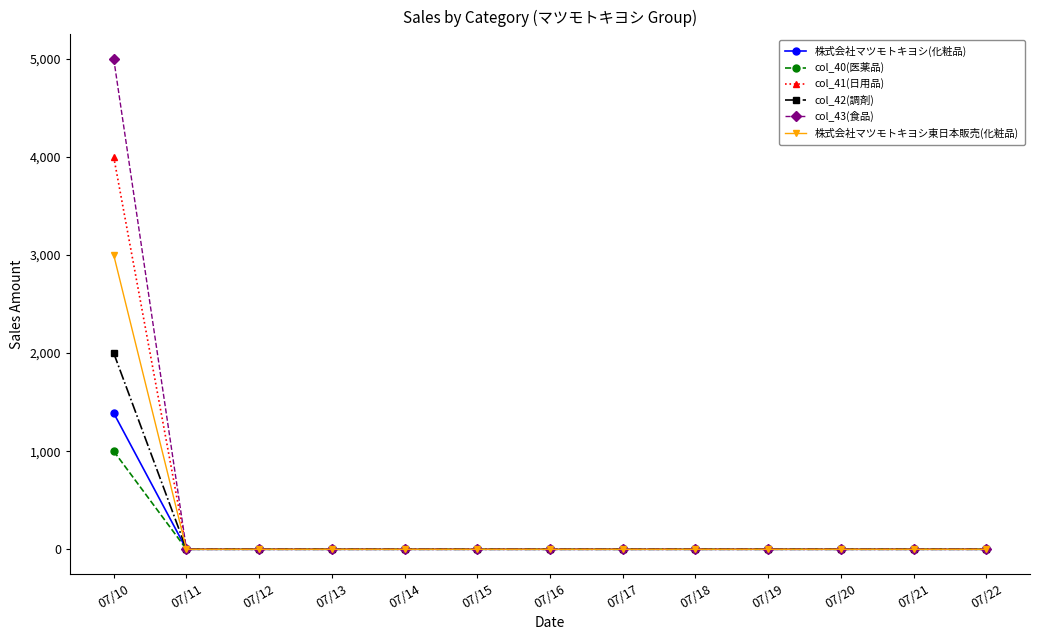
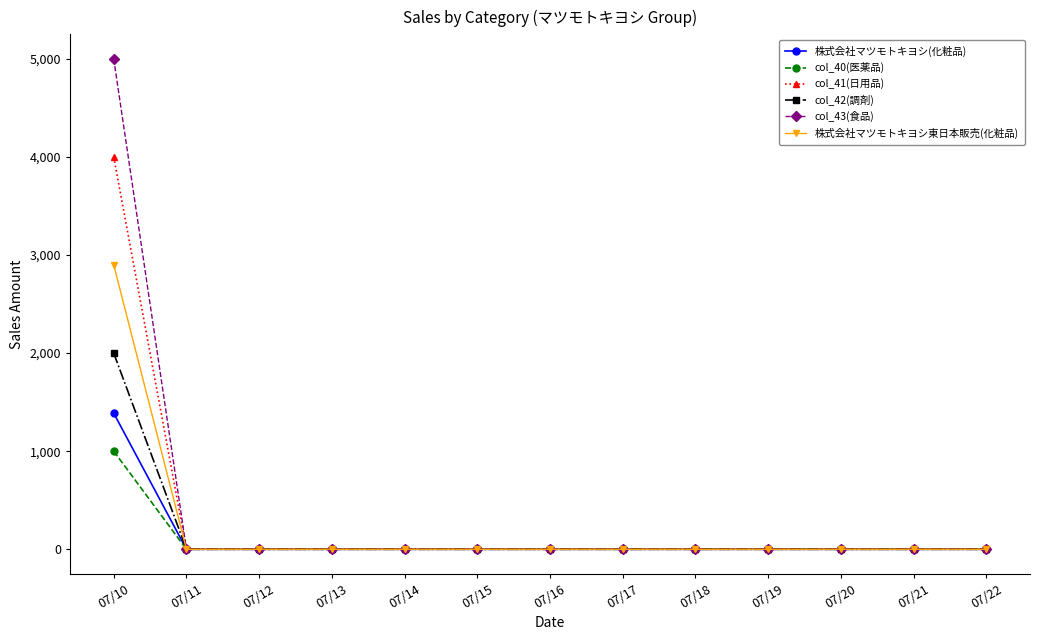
  {
    "株式会社マツモトキヨシ(化粧品)": {
      "07/10": "1,400"
    },
    "col_40(医薬品)": {
      "07/10": "1,000"
    },
    "col_41(日用品)": {
      "07/10": "4,000"
    },
    "col_42(調剤)": {
      "07/10": "2,000"
    },
    "col_43(食品)": {
      "07/10": "5,000"
    },
    "株式会社マツモトキヨシ東日本販売(化粧品)": {
-     "07/10": "3,000"
+     "07/10": "2,900"
    }
  }
